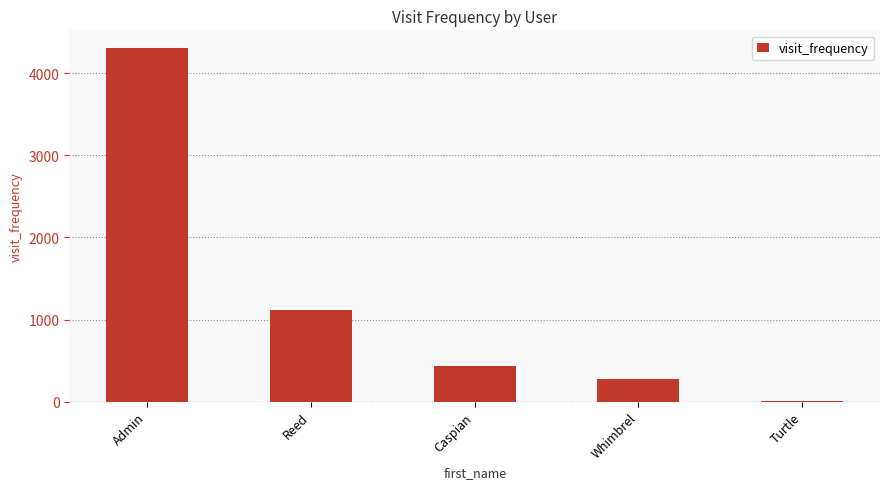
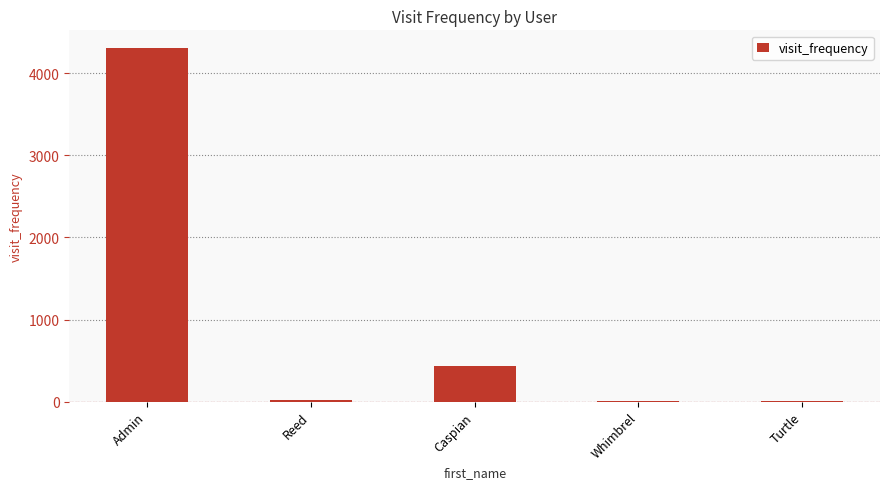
  {
    "Admin": 4300,
-   "Reed": 1100,
+   "Reed": 0,
    "Caspian": 400,
-   "Whimbrel": 300
+   "Whimbrel": 0
  }
